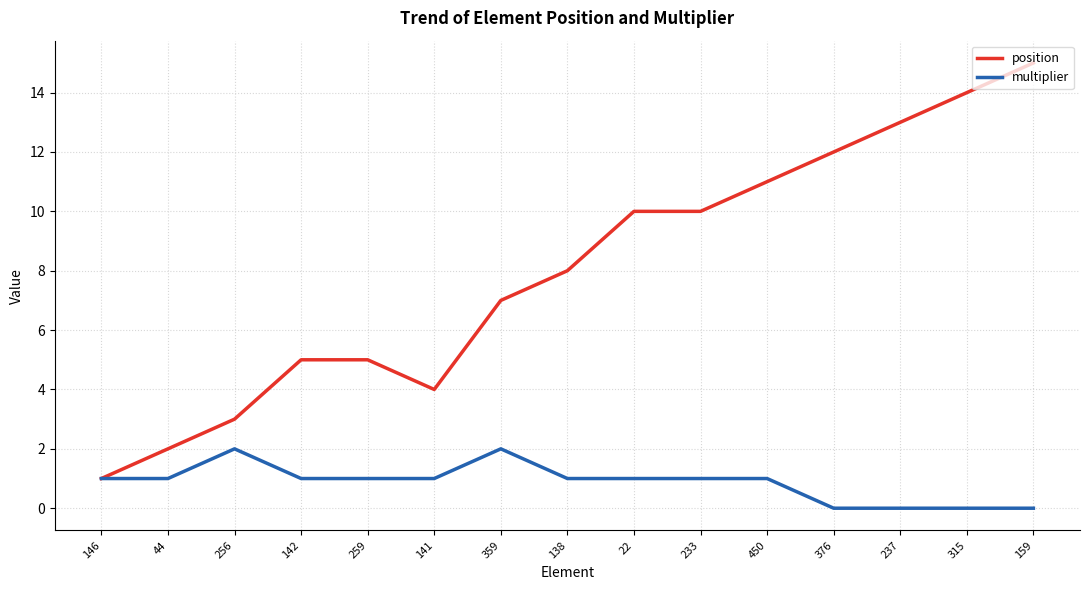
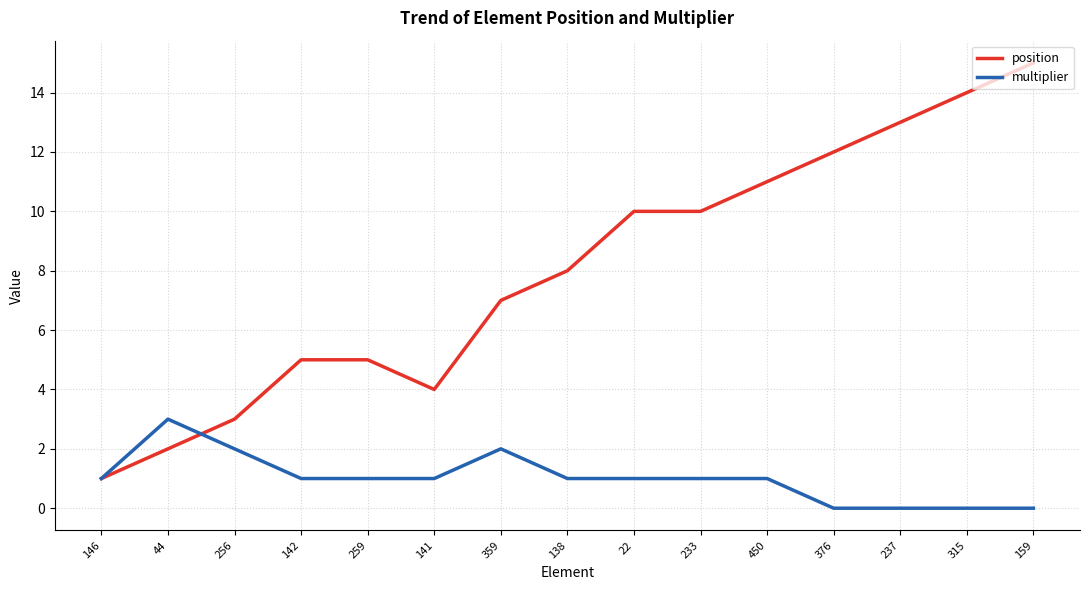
  {
    "position": {
      "44": 2,
      "256": 3,
      "142": 5,
      "259": 5,
      "141": 4,
      "359": 7,
      "138": 8,
      "22": 10,
      "233": 10,
      "450": 11,
      "376": 12,
      "237": 13,
      "315": 14
    },
    "multiplier": {
-     "44": 1,
+     "44": 3,
      "256": 2,
      "142": 1,
      "259": 1,
      "141": 1,
      "359": 2,
      "138": 1,
      "22": 1,
      "233": 1,
      "450": 1,
      "376": 0,
      "237": 0,
      "315": 0,
      "159": 0
    }
  }
